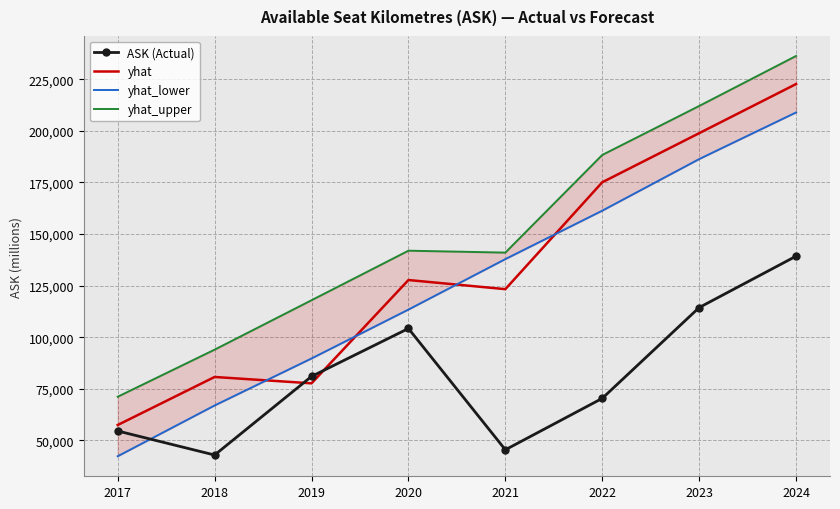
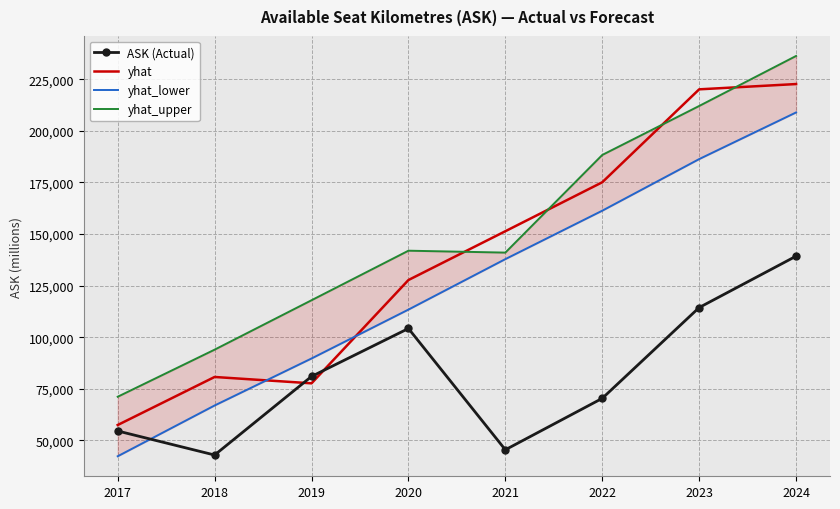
  {
    "ASK (Actual)": {
      "2017": "55,000",
      "2018": "43,000",
      "2019": "81,000",
      "2020": "104,000",
      "2021": "45,000",
      "2022": "70,000",
      "2023": "114,000",
      "2024": "139,000"
    },
    "yhat": {
      "2017": "57,000",
      "2018": "81,000",
      "2019": "78,000",
      "2020": "128,000",
-     "2021": "123,000",
+     "2021": "151,000",
      "2022": "175,000",
-     "2023": "199,000",
+     "2023": "220,000",
      "2024": "223,000"
    },
    "yhat_lower": {
      "2017": "42,000",
      "2018": "67,000",
      "2019": "90,000",
      "2020": "113,000",
      "2021": "138,000",
      "2022": "161,000",
      "2023": "186,000",
      "2024": "209,000"
    },
    "yhat_upper": {
      "2017": "71,000",
      "2018": "94,000",
      "2019": "118,000",
      "2020": "142,000",
      "2021": "141,000",
      "2022": "188,000",
      "2023": "212,000",
      "2024": "236,000"
    }
  }
